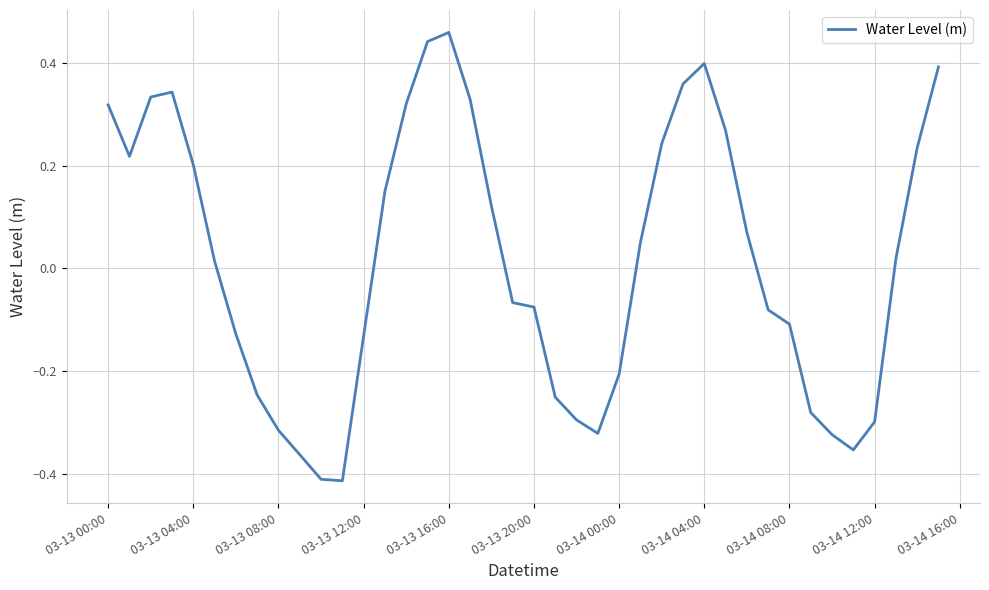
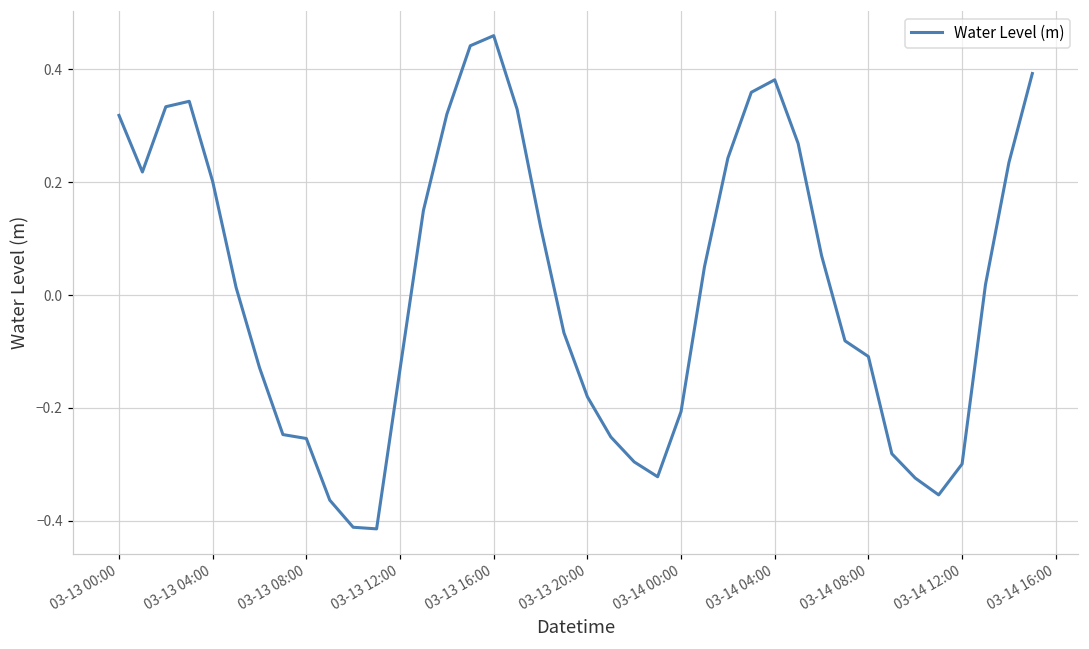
  {
    "03-13 00:00": 0.32,
    "03-13 04:00": 0.20,
-   "03-13 08:00": -0.32,
+   "03-13 08:00": -0.25,
    "03-13 12:00": -0.13,
    "03-13 16:00": 0.46,
-   "03-13 20:00": -0.08,
+   "03-13 20:00": -0.18,
    "03-14 00:00": -0.21,
-   "03-14 04:00": 0.40,
+   "03-14 04:00": 0.38,
    "03-14 08:00": -0.11,
    "03-14 12:00": -0.30
  }
